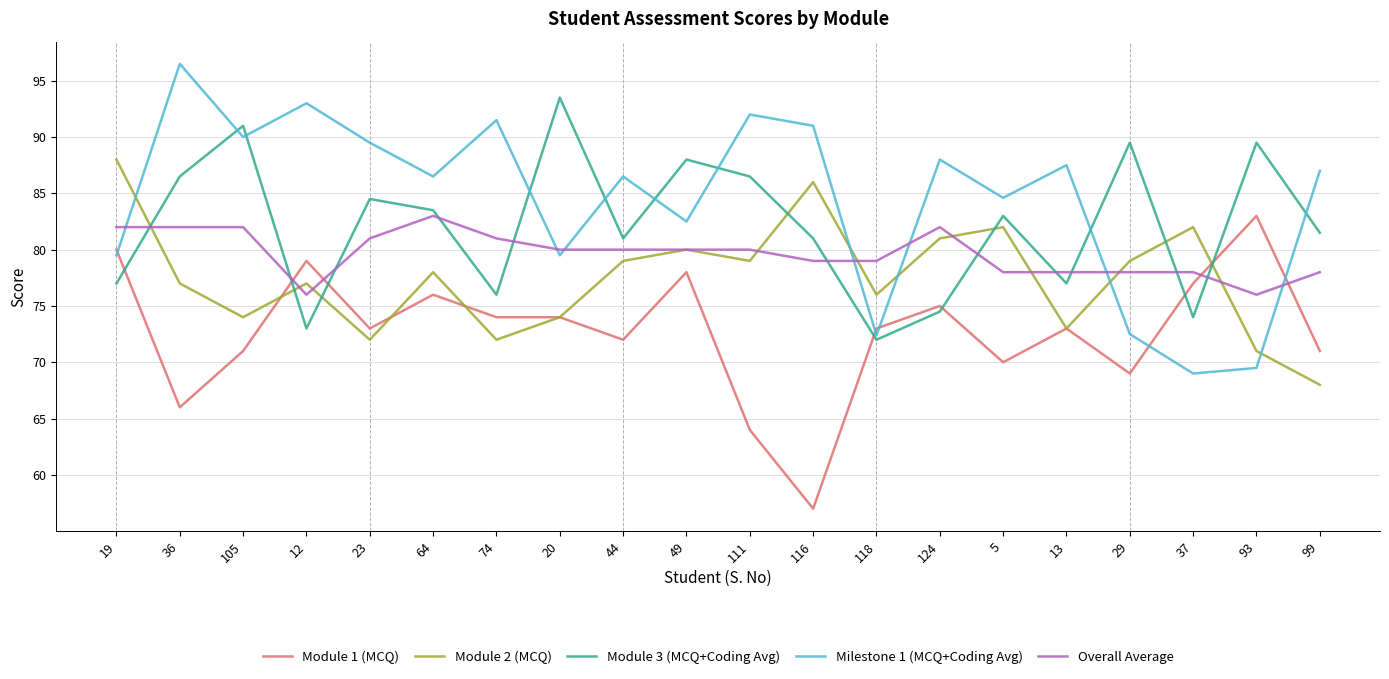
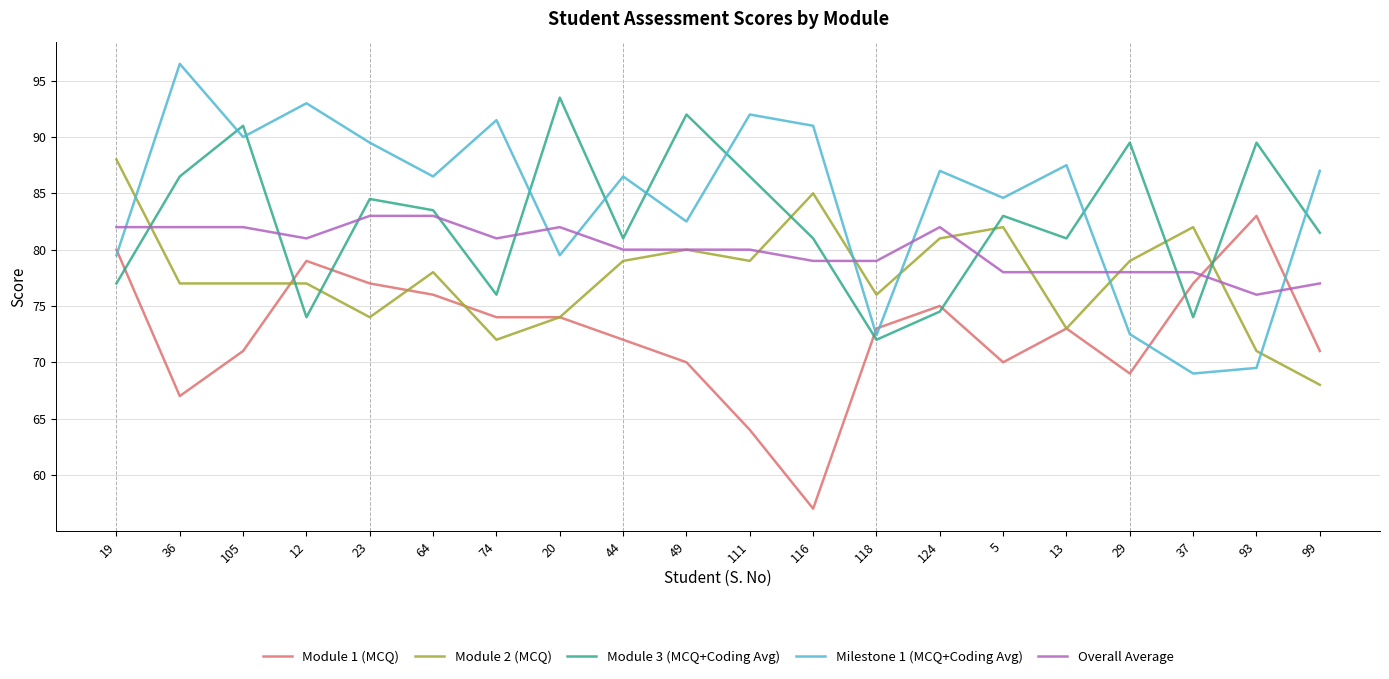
  {
    "Module 1 (MCQ)": {
      "19": 80,
-     "36": 66,
+     "36": 67,
      "105": 71,
      "12": 79,
-     "23": 73,
+     "23": 77,
      "64": 76,
      "74": 74,
      "44": 72,
-     "49": 78,
+     "49": 70,
      "111": 64,
      "116": 57,
      "118": 73,
      "124": 75,
      "5": 70,
      "29": 69,
      "37": 77,
      "93": 83,
      "99": 71
    },
    "Module 2 (MCQ)": {
      "19": 88,
      "36": 77,
-     "105": 74,
+     "105": 77,
      "12": 77,
-     "23": 72,
+     "23": 74,
      "64": 78,
      "74": 72,
      "44": 79,
      "111": 79,
-     "116": 86,
+     "116": 85,
      "118": 76,
      "124": 81,
      "5": 82,
      "29": 79,
      "37": 82,
      "93": 71,
      "99": 68
    },
    "Module 3 (MCQ+Coding Avg)": {
      "19": 77,
      "36": 86.5,
      "105": 91,
-     "12": 73,
+     "12": 74,
      "23": 84.5,
      "64": 83.5,
      "74": 76,
      "20": 93.5,
      "44": 81,
-     "49": 88,
+     "49": 92,
      "111": 86.5,
      "116": 81,
      "118": 72,
      "124": 74.5,
      "5": 83,
-     "13": 77,
+     "13": 81,
      "29": 89.5,
      "37": 74,
      "93": 89.5,
      "99": 81.5
    },
    "Milestone 1 (MCQ+Coding Avg)": {
      "19": 79.5,
      "36": 96.5,
      "105": 90,
      "12": 93,
      "23": 89.5,
      "64": 86.5,
      "74": 91.5,
      "20": 79.5,
      "44": 86.5,
      "49": 82.5,
      "111": 92,
      "116": 91,
      "118": 72.4,
-     "124": 88,
+     "124": 87,
      "5": 84.6,
      "13": 87.5,
      "29": 72.5,
      "37": 69,
      "93": 69.5,
      "99": 87
    },
    "Overall Average": {
      "19": 82,
      "36": 82,
      "105": 82,
-     "12": 76,
-     "23": 81,
+     "12": 81,
+     "23": 83,
      "64": 83,
      "74": 81,
-     "20": 80,
+     "20": 82,
      "44": 80,
      "111": 80,
      "116": 79,
      "118": 79,
      "124": 82,
      "5": 78,
      "13": 78,
      "29": 78,
      "37": 78,
      "93": 76,
-     "99": 78
+     "99": 77
    }
  }
